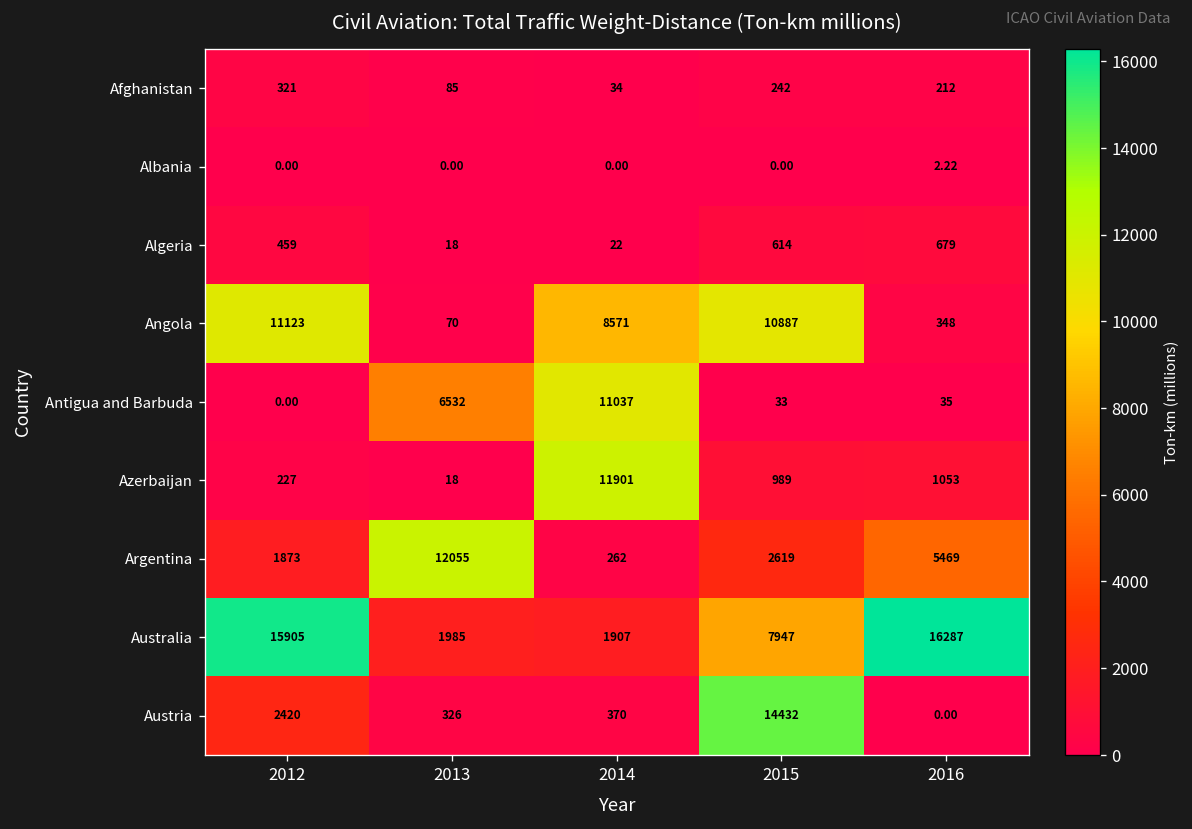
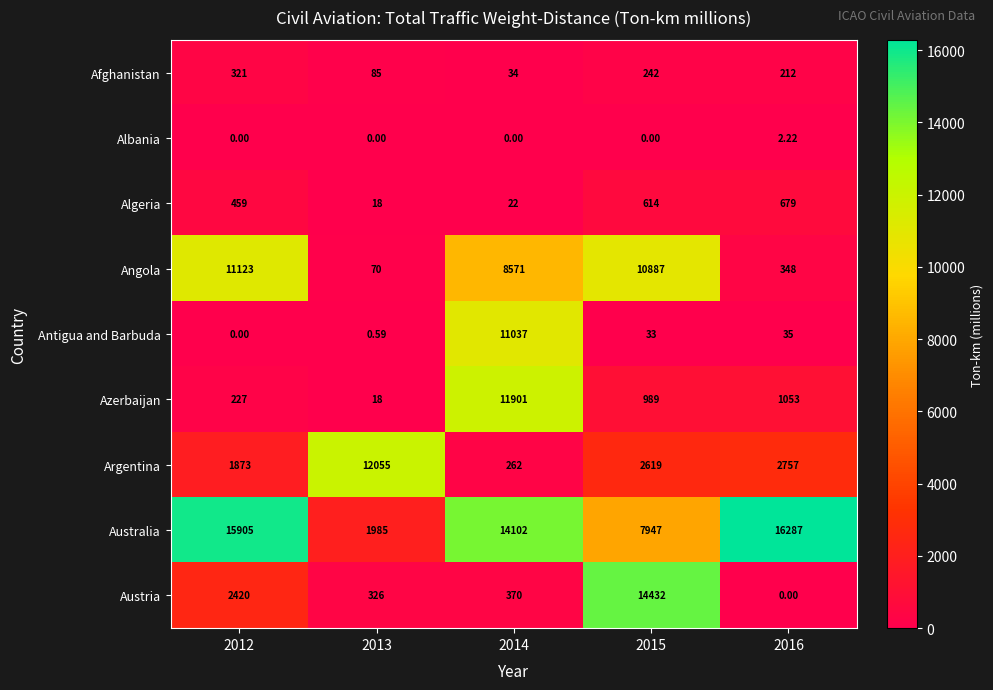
  {
    "Afghanistan": {
      "2012": 321,
      "2013": 85,
      "2014": 34,
      "2015": 242,
      "2016": 212
    },
    "Albania": {
      "2012": 0.00,
      "2013": 0.00,
      "2014": 0.00,
      "2015": 0.00,
      "2016": 2.22
    },
    "Algeria": {
      "2012": 459,
      "2013": 18,
      "2014": 22,
      "2015": 614,
      "2016": 679
    },
    "Angola": {
      "2012": 11123,
      "2013": 70,
      "2014": 8571,
      "2015": 10887,
      "2016": 348
    },
    "Antigua and Barbuda": {
      "2012": 0.00,
-     "2013": 6532,
+     "2013": 0.59,
      "2014": 11037,
      "2015": 33,
      "2016": 35
    },
    "Azerbaijan": {
      "2012": 227,
      "2013": 18,
      "2014": 11901,
      "2015": 989,
      "2016": 1053
    },
    "Argentina": {
      "2012": 1873,
      "2013": 12055,
      "2014": 262,
      "2015": 2619,
-     "2016": 5469
+     "2016": 2757
    },
    "Australia": {
      "2012": 15905,
      "2013": 1985,
-     "2014": 1907,
+     "2014": 14102,
      "2015": 7947,
      "2016": 16287
    },
    "Austria": {
      "2012": 2420,
      "2013": 326,
      "2014": 370,
      "2015": 14432,
      "2016": 0.00
    }
  }
